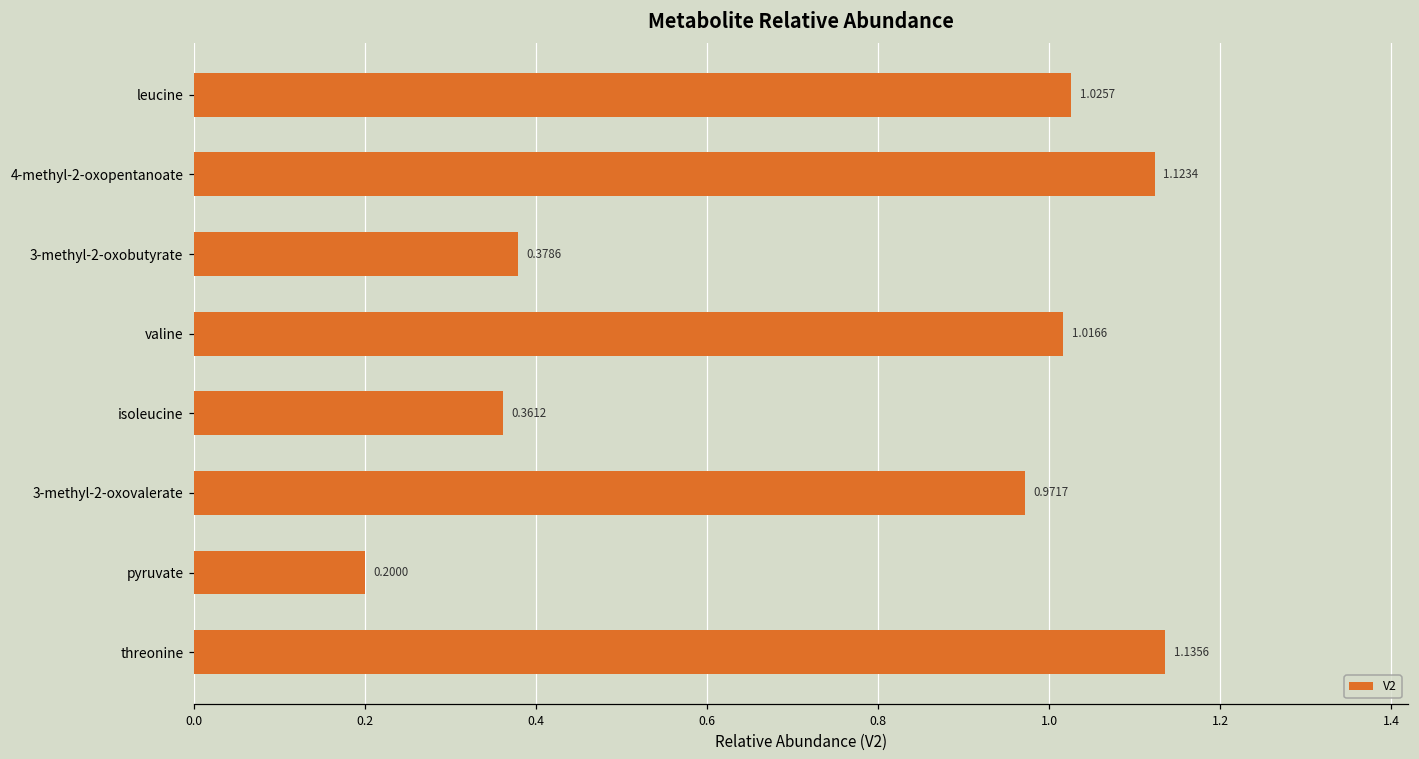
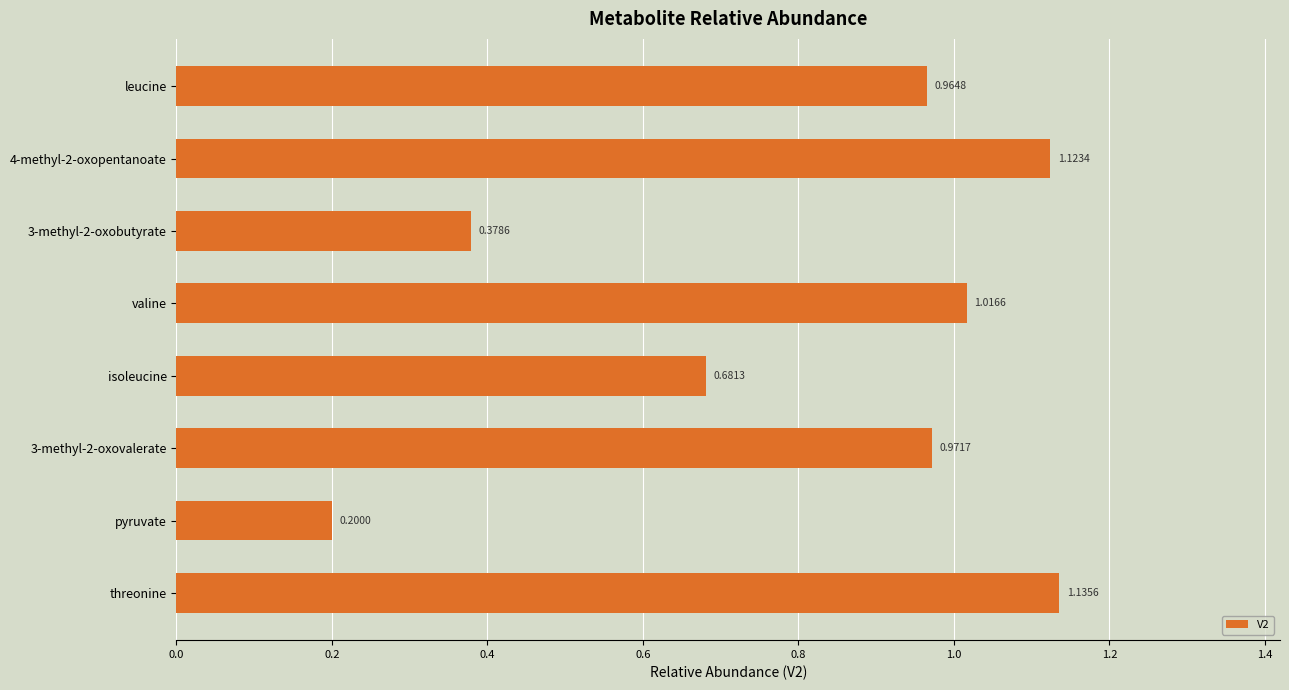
  {
-   "leucine": 1.0257,
+   "leucine": 0.9648,
    "4-methyl-2-oxopentanoate": 1.1234,
    "3-methyl-2-oxobutyrate": 0.3786,
    "valine": 1.0166,
-   "isoleucine": 0.3612,
+   "isoleucine": 0.6813,
    "3-methyl-2-oxovalerate": 0.9717,
    "pyruvate": 0.2000,
    "threonine": 1.1356
  }
